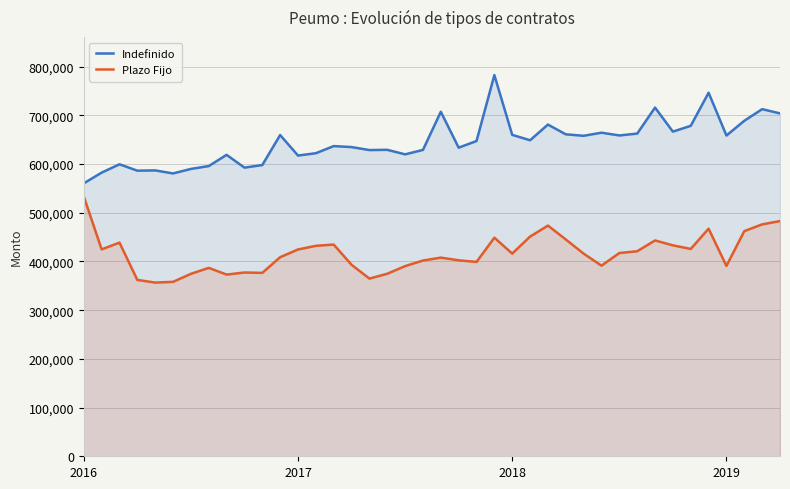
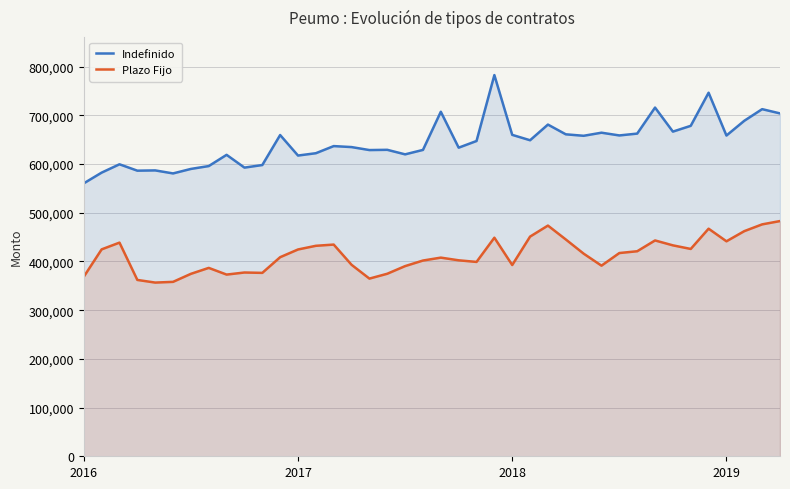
  {
    "Indefinido": {
      "2016": "560,000",
      "2017": "620,000",
      "2018": "660,000",
      "2019": "660,000"
    },
    "Plazo Fijo": {
-     "2016": "530,000",
+     "2016": "370,000",
      "2017": "420,000",
-     "2018": "420,000",
-     "2019": "390,000"
+     "2018": "390,000",
+     "2019": "440,000"
    }
  }
